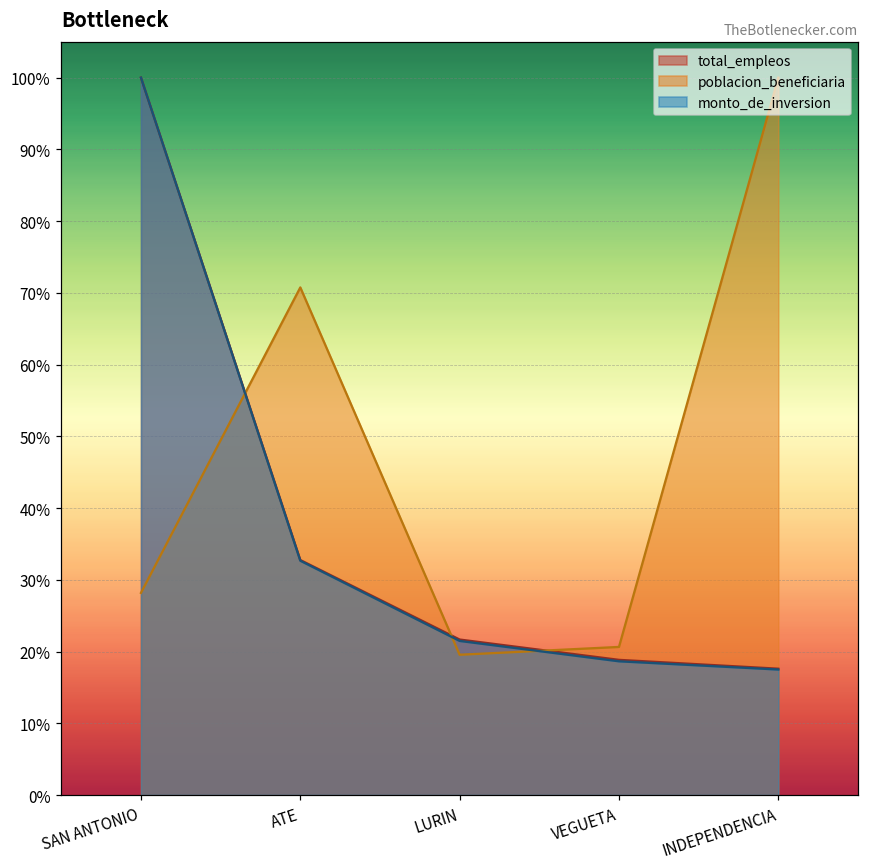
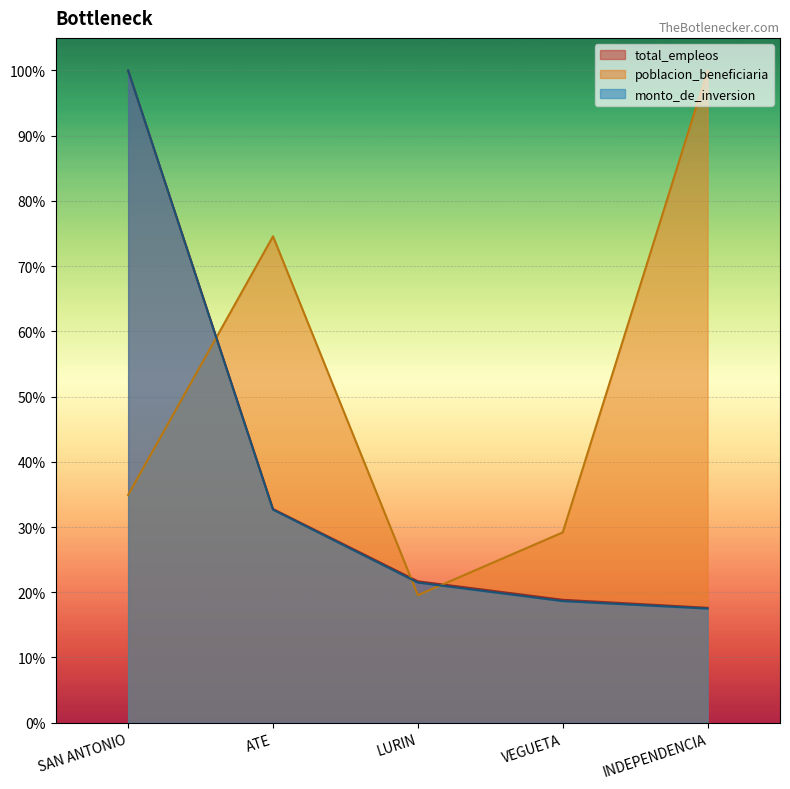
  {
    "poblacion_beneficiaria": {
-     "SAN ANTONIO": "28%",
-     "ATE": "71%",
+     "SAN ANTONIO": "35%",
+     "ATE": "75%",
      "LURIN": "20%",
-     "VEGUETA": "21%"
+     "VEGUETA": "29%"
    }
  }
